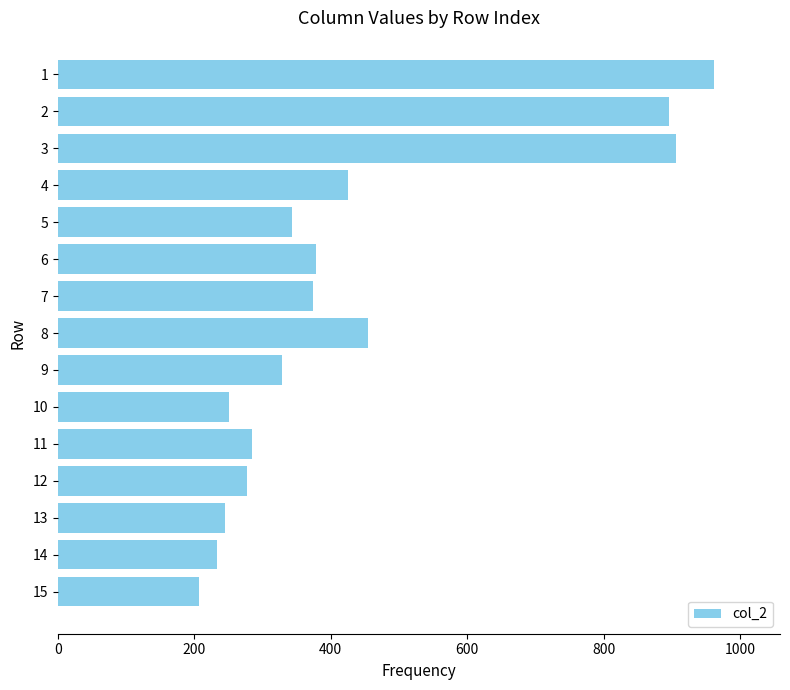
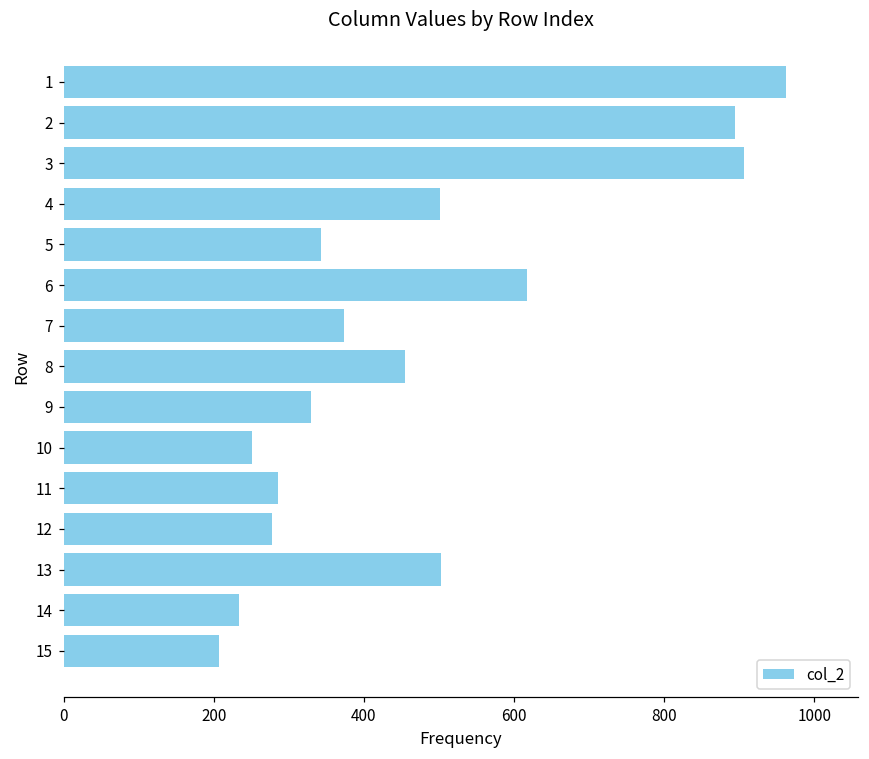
  {
    "1": 960,
    "2": 900,
    "3": 910,
-   "4": 430,
+   "4": 500,
    "5": 340,
-   "6": 380,
+   "6": 620,
    "7": 370,
    "8": 460,
    "9": 330,
    "10": 250,
    "11": 290,
    "12": 280,
-   "13": 250,
+   "13": 500,
    "14": 230,
    "15": 210
  }
